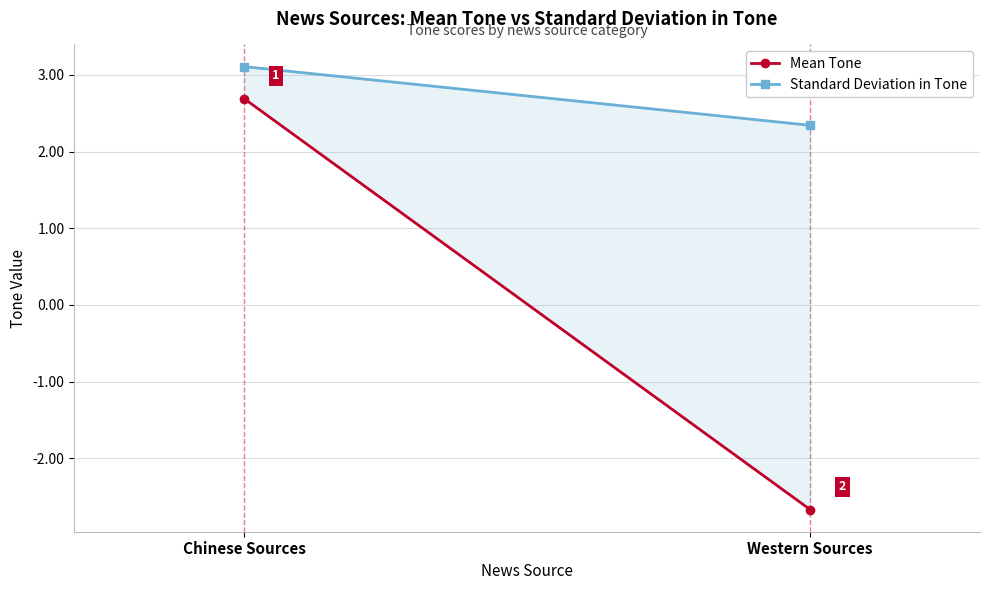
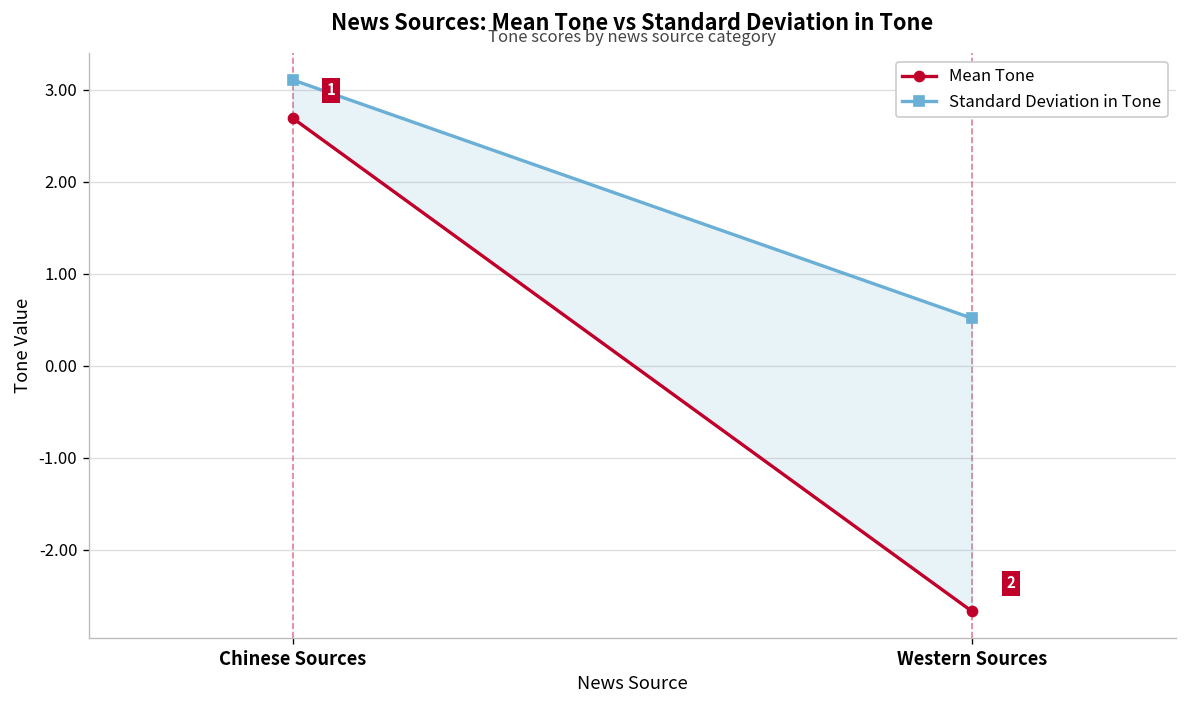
  {
    "Mean Tone": {
      "Chinese Sources": 2.7,
      "Western Sources": -2.7
    },
    "Standard Deviation in Tone": {
      "Chinese Sources": 3.1,
-     "Western Sources": 2.3
+     "Western Sources": 0.5
    }
  }
